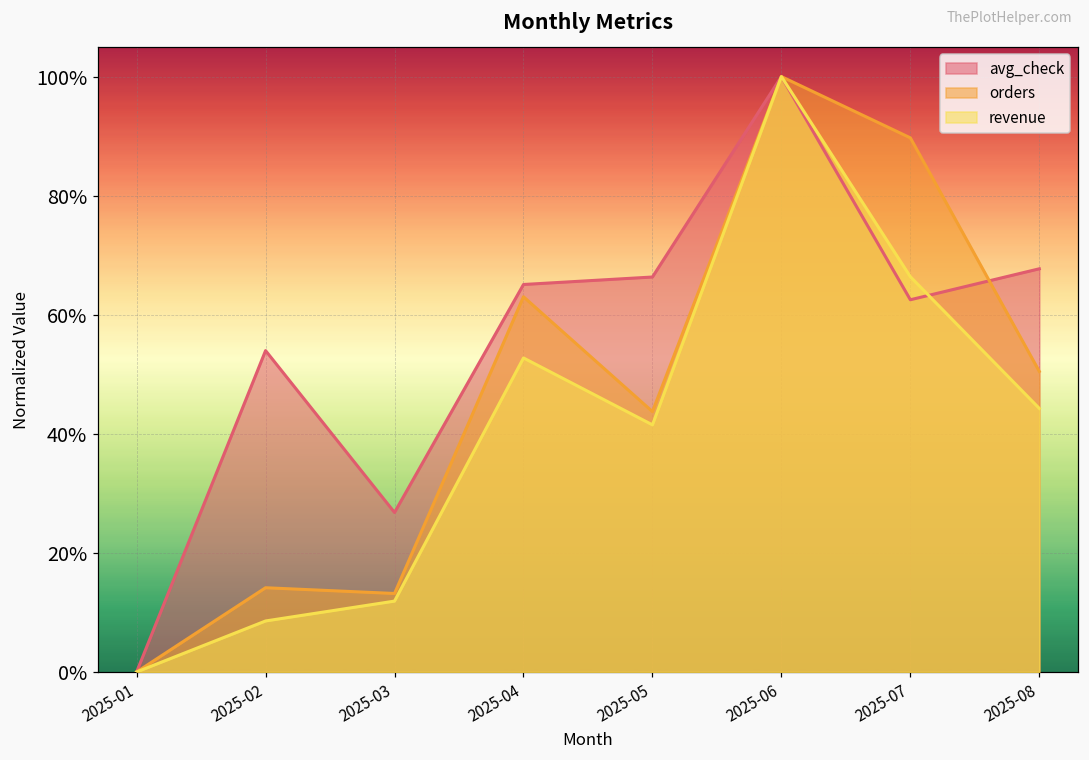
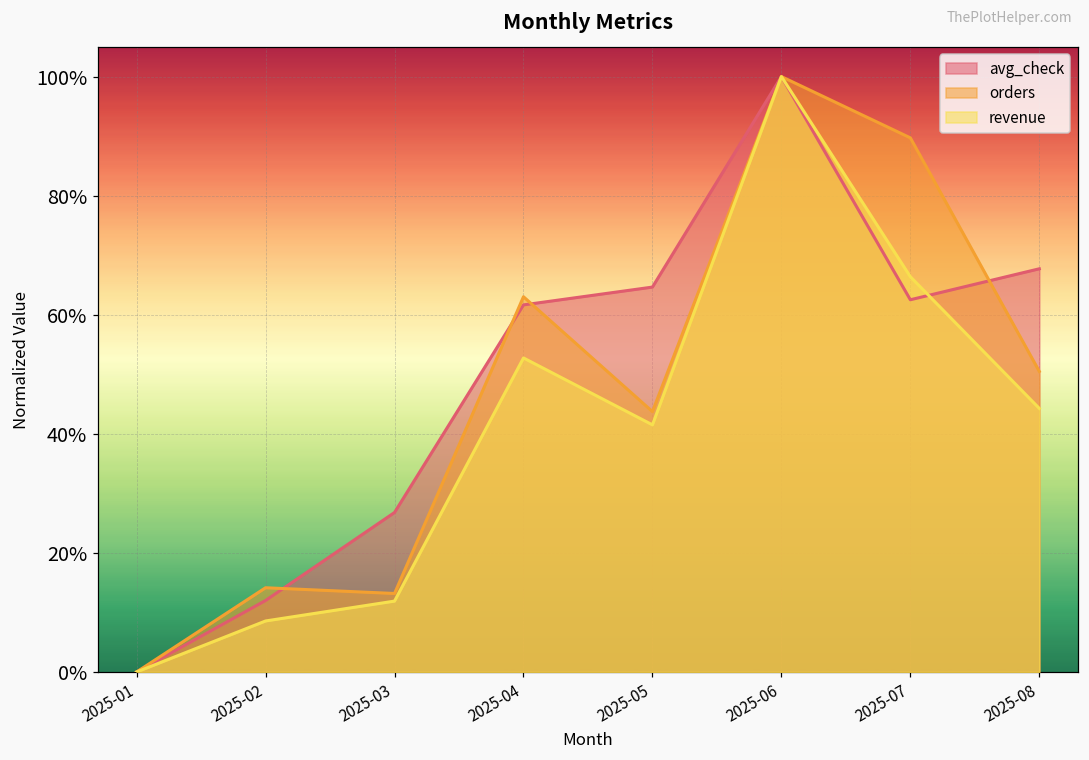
  {
    "avg_check": {
-     "2025-02": "54%",
+     "2025-02": "12%",
      "2025-03": "27%",
-     "2025-04": "65%",
-     "2025-05": "66%",
+     "2025-04": "62%",
+     "2025-05": "65%",
      "2025-07": "63%",
      "2025-08": "68%"
    }
  }
